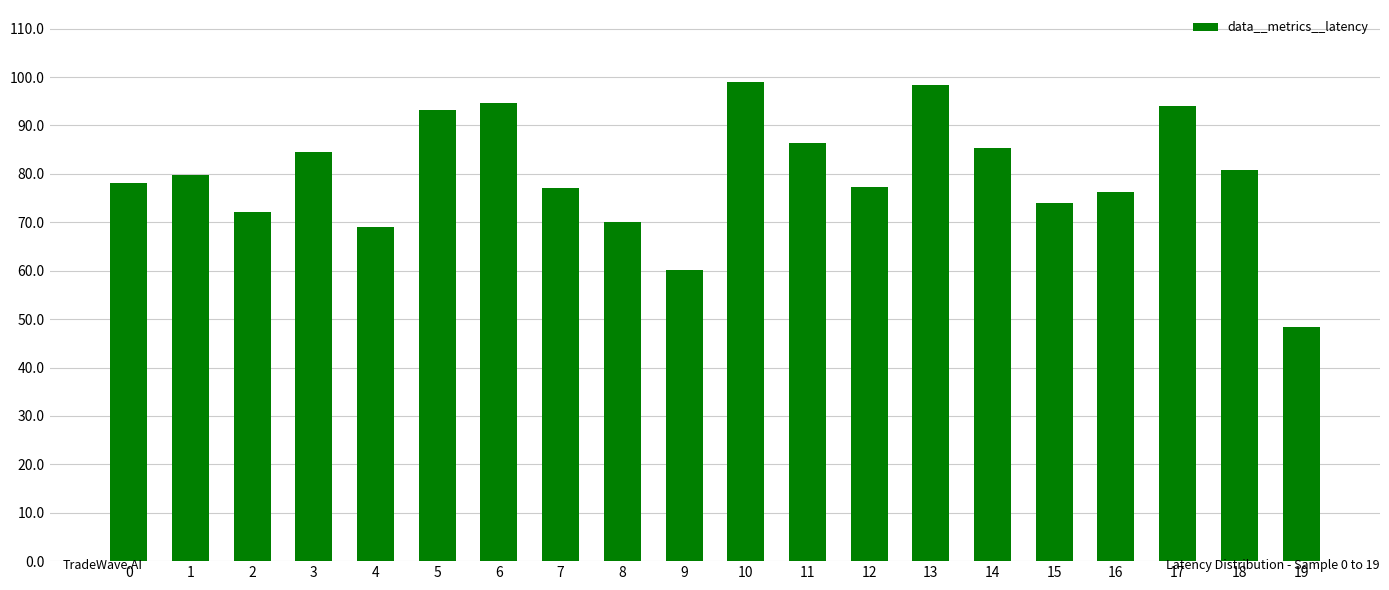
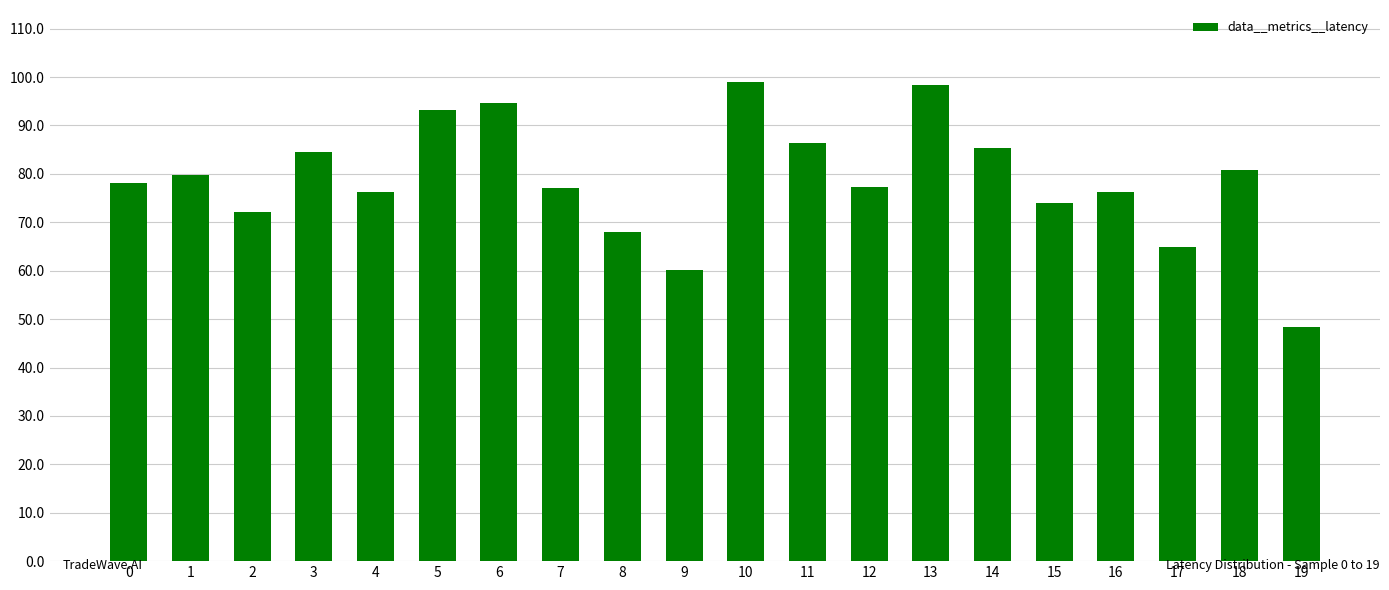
  {
    "0": 78,
    "1": 80,
    "2": 72,
    "3": 85,
-   "4": 69,
+   "4": 76,
    "5": 93,
    "6": 95,
    "7": 77,
-   "8": 70,
+   "8": 68,
    "9": 60,
    "10": 99,
    "11": 86,
    "12": 77,
    "13": 98,
    "14": 85,
    "15": 74,
    "16": 76,
-   "17": 94,
+   "17": 65,
    "18": 81,
    "19": 48
  }
